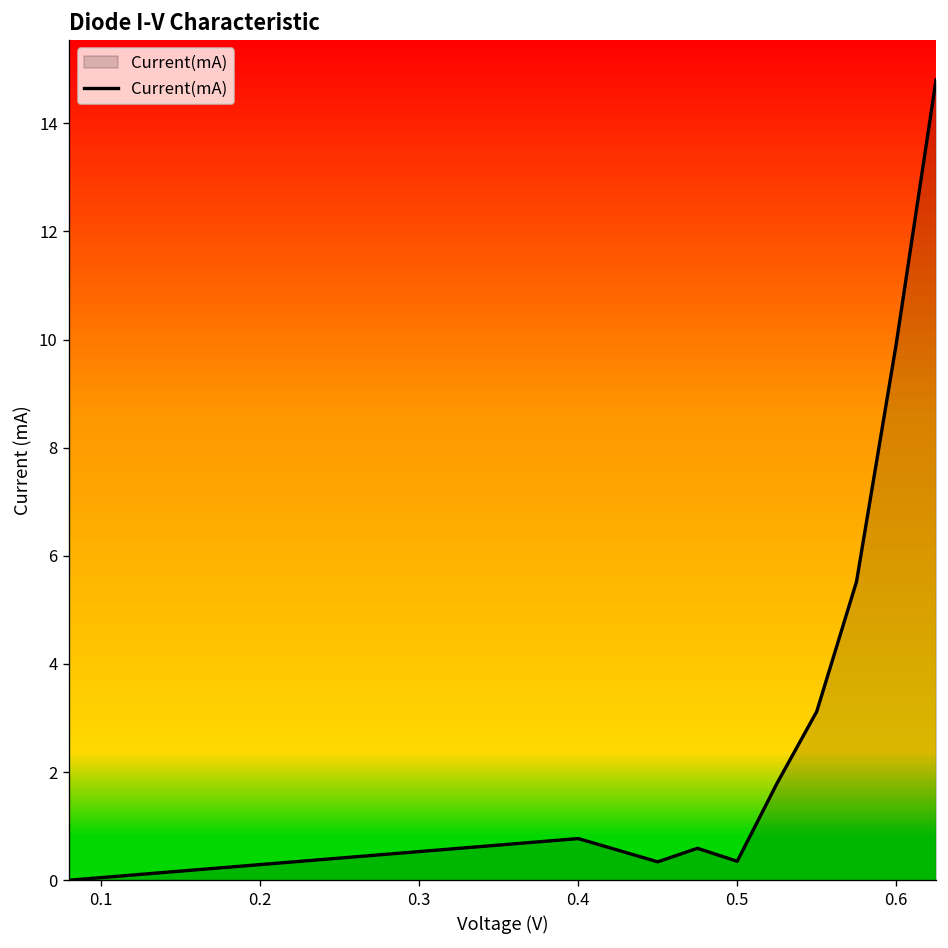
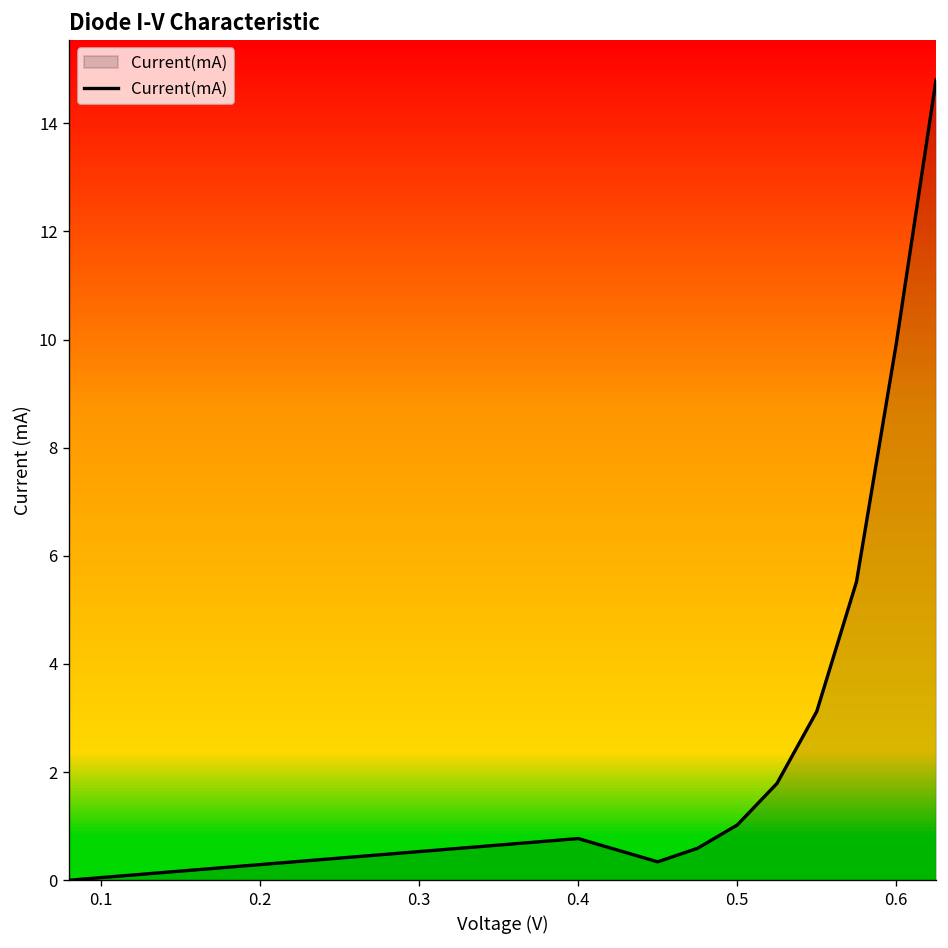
  {
    "0.4": 0.8,
-   "0.5": 0.4,
+   "0.5": 1.0,
    "0.6": 9.9
  }
